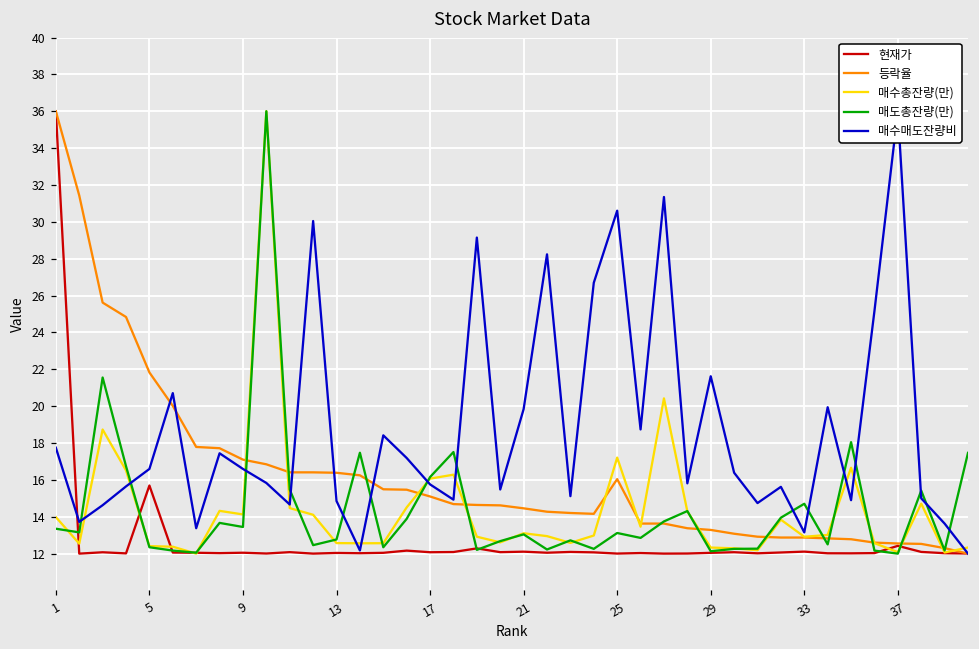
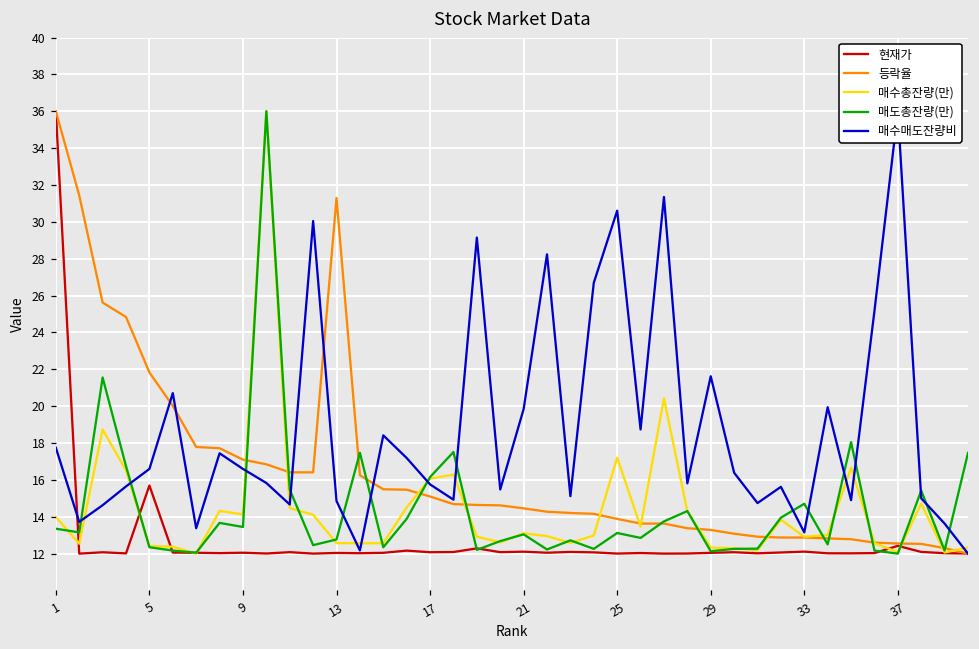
  {
    "현재가": {
      "5": 15.7,
      "9": 12.0,
      "13": 12.0,
      "17": 12.1,
      "21": 12.1,
      "25": 12.0,
      "33": 12.1
    },
    "등락율": {
      "5": 21.8,
      "9": 17.1,
-     "13": 16.4,
+     "13": 31.3,
      "17": 15.1,
      "21": 14.5,
-     "25": 16.0,
+     "25": 13.9,
      "29": 13.3
    },
    "매수총잔량(만)": {
      "1": 14.0,
      "9": 14.1,
      "13": 12.6,
      "25": 17.2,
      "29": 12.3
    },
    "매도총잔량(만)": {
      "1": 13.4,
      "9": 13.4,
      "13": 12.8,
      "25": 13.1,
      "33": 14.7
    },
    "매수매도잔량비": {
      "1": 17.7,
      "5": 16.6,
      "9": 16.6,
      "13": 14.9,
      "17": 15.8,
      "21": 19.8,
      "25": 30.6,
      "29": 21.6,
      "33": 13.2
    }
  }
